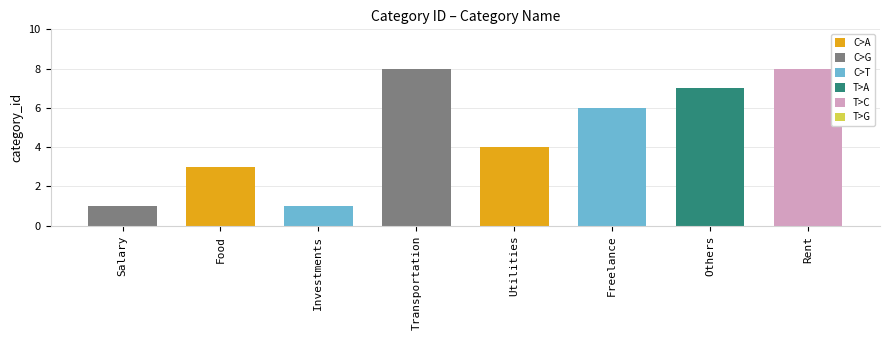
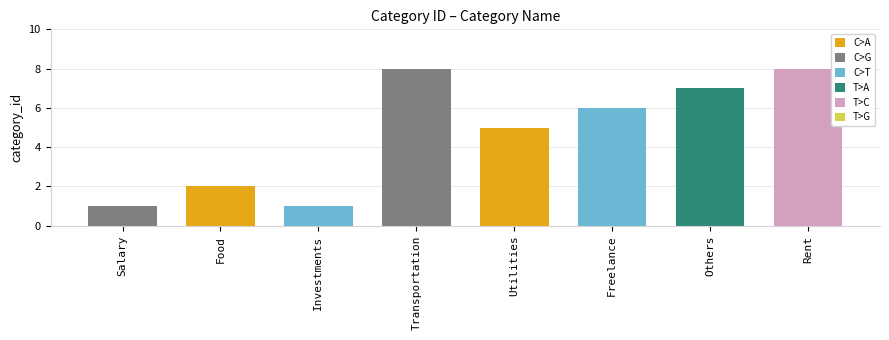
  {
    "Salary": 1,
-   "Food": 3,
+   "Food": 2,
    "Investments": 1,
    "Transportation": 8,
-   "Utilities": 4,
+   "Utilities": 5,
    "Freelance": 6,
    "Others": 7,
    "Rent": 8
  }
